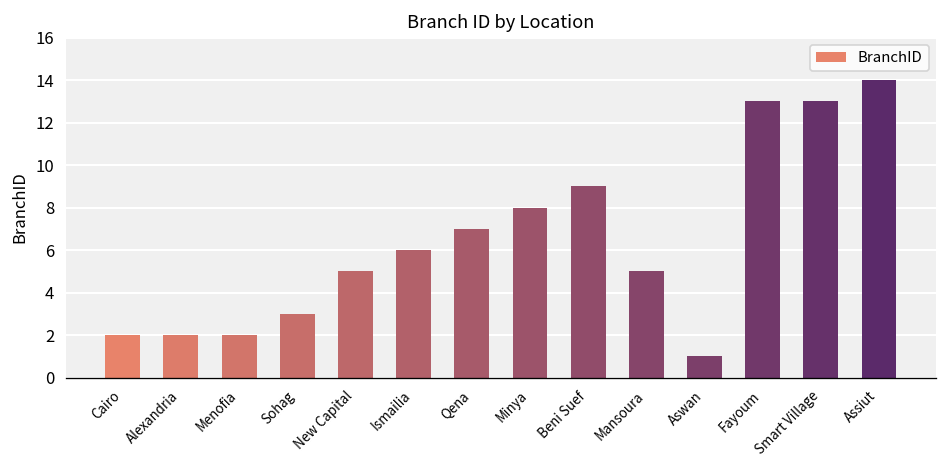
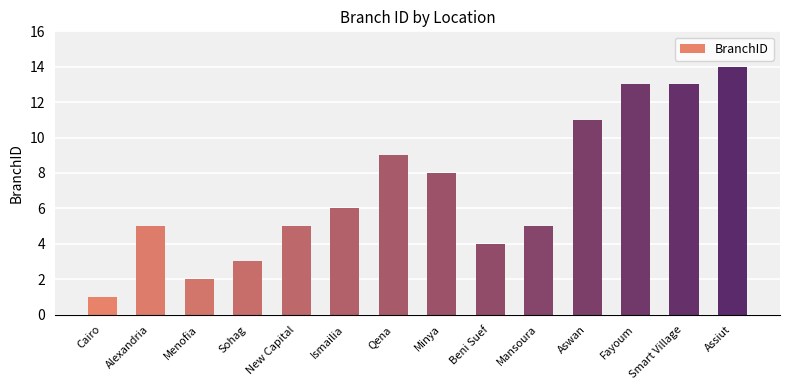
  {
-   "Cairo": 2,
-   "Alexandria": 2,
+   "Cairo": 1,
+   "Alexandria": 5,
    "Menofia": 2,
    "Sohag": 3,
    "New Capital": 5,
    "Ismailia": 6,
-   "Qena": 7,
+   "Qena": 9,
    "Minya": 8,
-   "Beni Suef": 9,
+   "Beni Suef": 4,
    "Mansoura": 5,
-   "Aswan": 1,
+   "Aswan": 11,
    "Fayoum": 13,
    "Smart Village": 13,
    "Assiut": 14
  }
